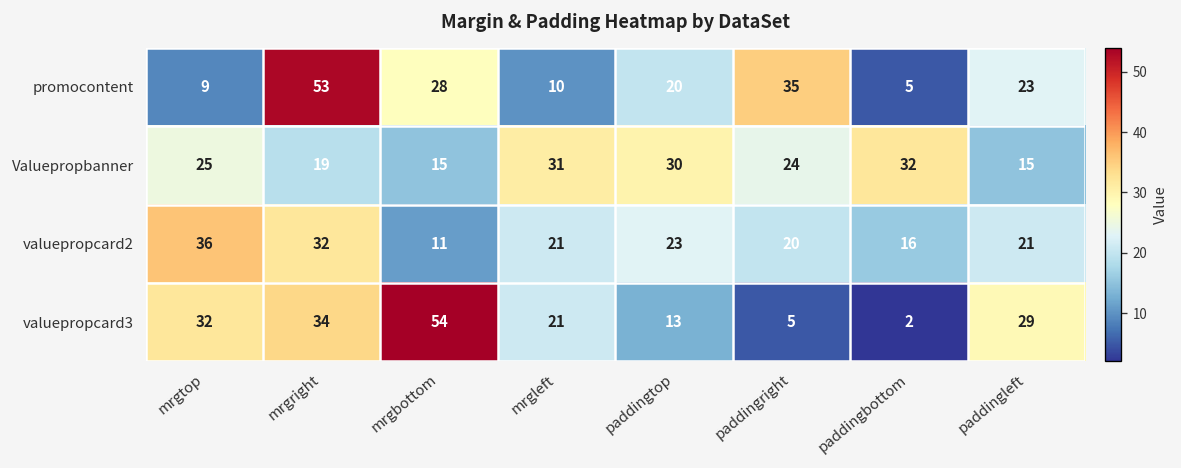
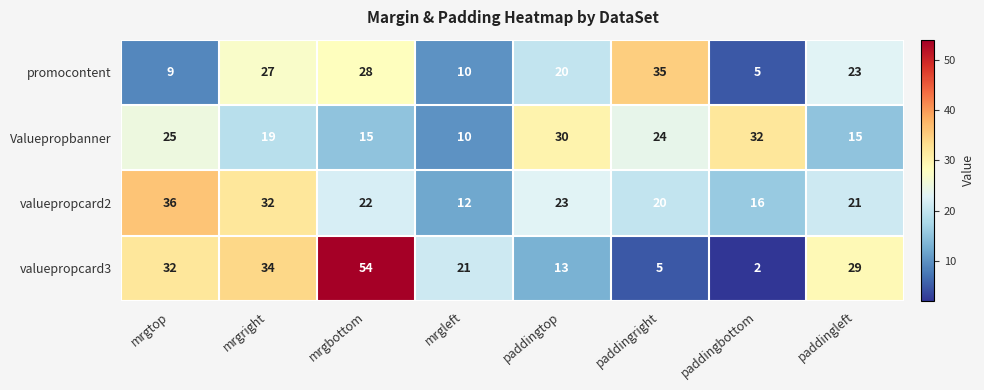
  {
    "promocontent": {
      "mrgtop": 9,
-     "mrgright": 53,
+     "mrgright": 27,
      "mrgbottom": 28,
      "mrgleft": 10,
      "paddingtop": 20,
      "paddingright": 35,
      "paddingbottom": 5,
      "paddingleft": 23
    },
    "Valuepropbanner": {
      "mrgtop": 25,
      "mrgright": 19,
      "mrgbottom": 15,
-     "mrgleft": 31,
+     "mrgleft": 10,
      "paddingtop": 30,
      "paddingright": 24,
      "paddingbottom": 32,
      "paddingleft": 15
    },
    "valuepropcard2": {
      "mrgtop": 36,
      "mrgright": 32,
-     "mrgbottom": 11,
-     "mrgleft": 21,
+     "mrgbottom": 22,
+     "mrgleft": 12,
      "paddingtop": 23,
      "paddingright": 20,
      "paddingbottom": 16,
      "paddingleft": 21
    },
    "valuepropcard3": {
      "mrgtop": 32,
      "mrgright": 34,
      "mrgbottom": 54,
      "mrgleft": 21,
      "paddingtop": 13,
      "paddingright": 5,
      "paddingbottom": 2,
      "paddingleft": 29
    }
  }
